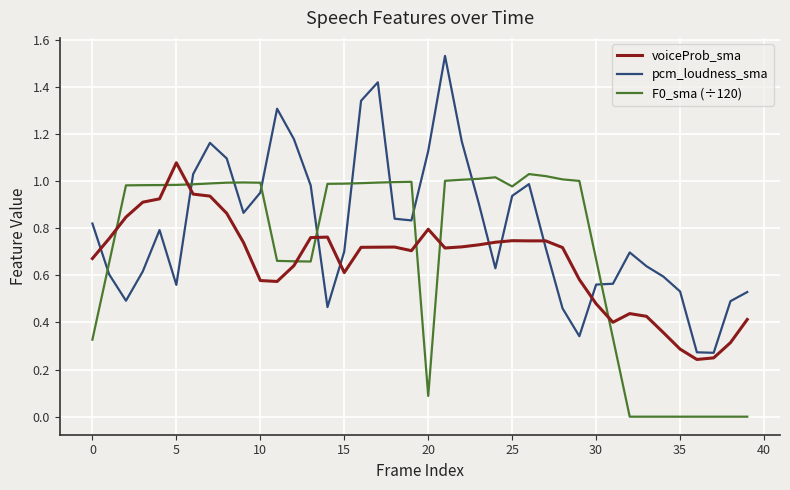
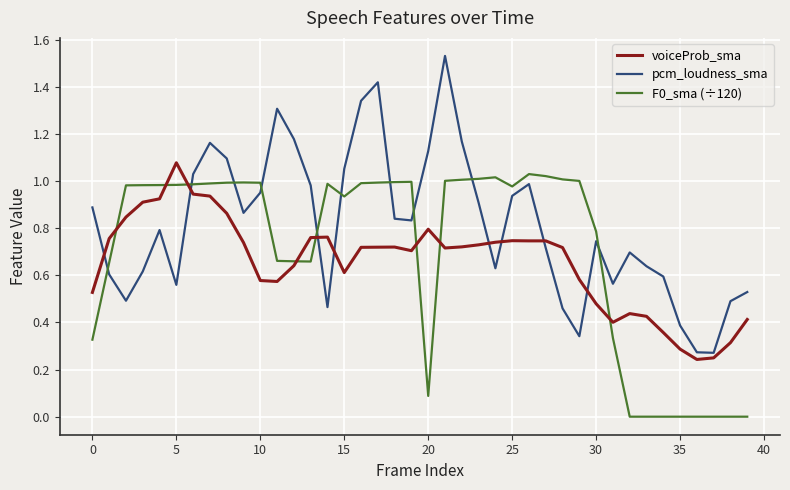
  {
    "voiceProb_sma": {
-     "0": 0.67,
+     "0": 0.53,
      "5": 1.08,
      "10": 0.58,
      "15": 0.61,
      "20": 0.80,
      "25": 0.75,
      "30": 0.48,
      "35": 0.29
    },
    "pcm_loudness_sma": {
-     "0": 0.82,
+     "0": 0.89,
      "5": 0.56,
      "10": 0.95,
-     "15": 0.70,
+     "15": 1.05,
      "20": 1.13,
      "25": 0.94,
-     "30": 0.56,
-     "35": 0.53
+     "30": 0.74,
+     "35": 0.39
    },
    "F0_sma (÷120)": {
      "0": 0.33,
      "5": 0.98,
      "10": 0.99,
-     "15": 0.99,
+     "15": 0.93,
      "20": 0.09,
      "25": 0.98,
-     "30": 0.67,
+     "30": 0.79,
      "35": 0.00
    }
  }
